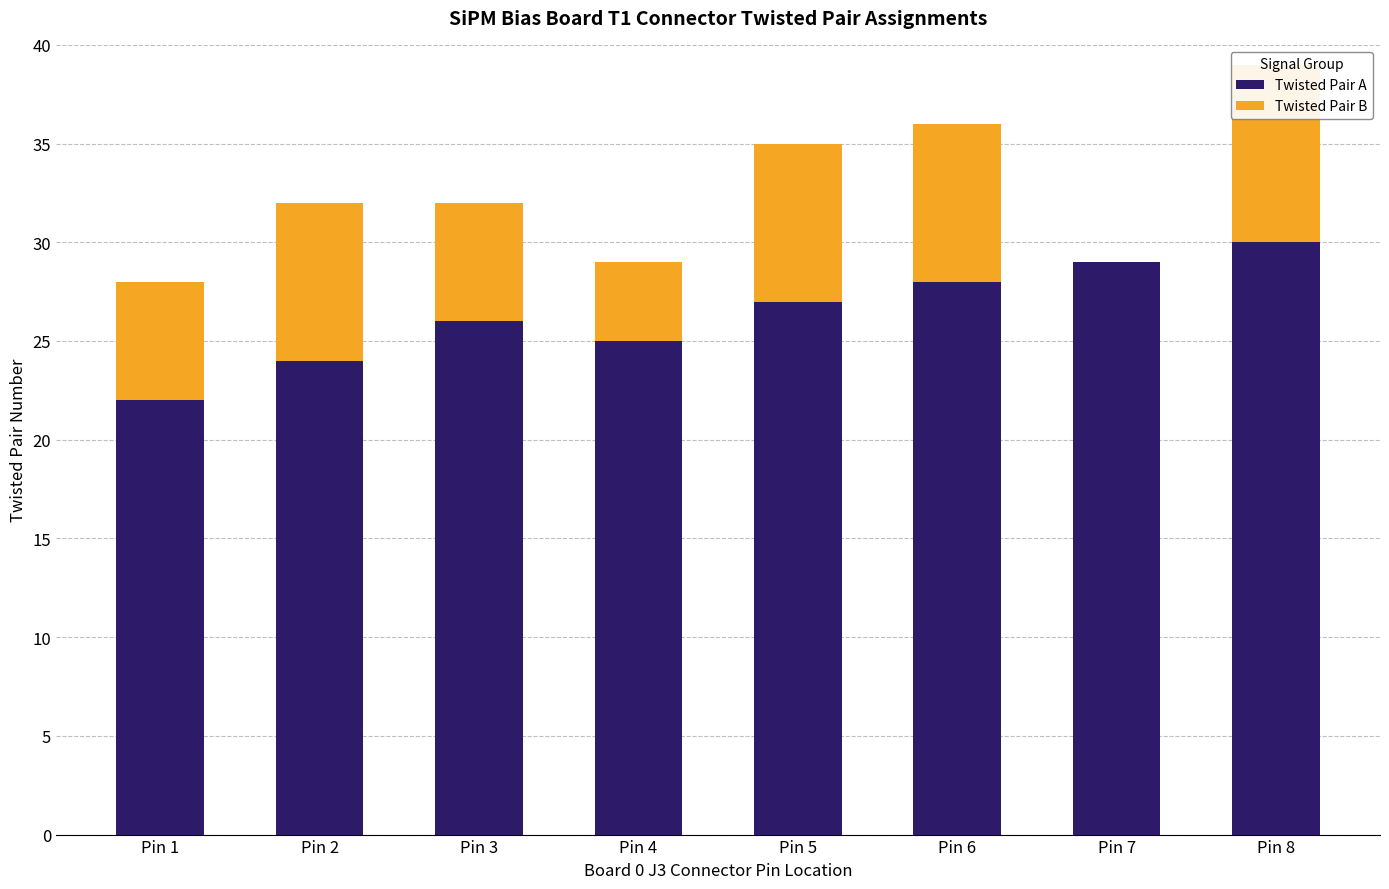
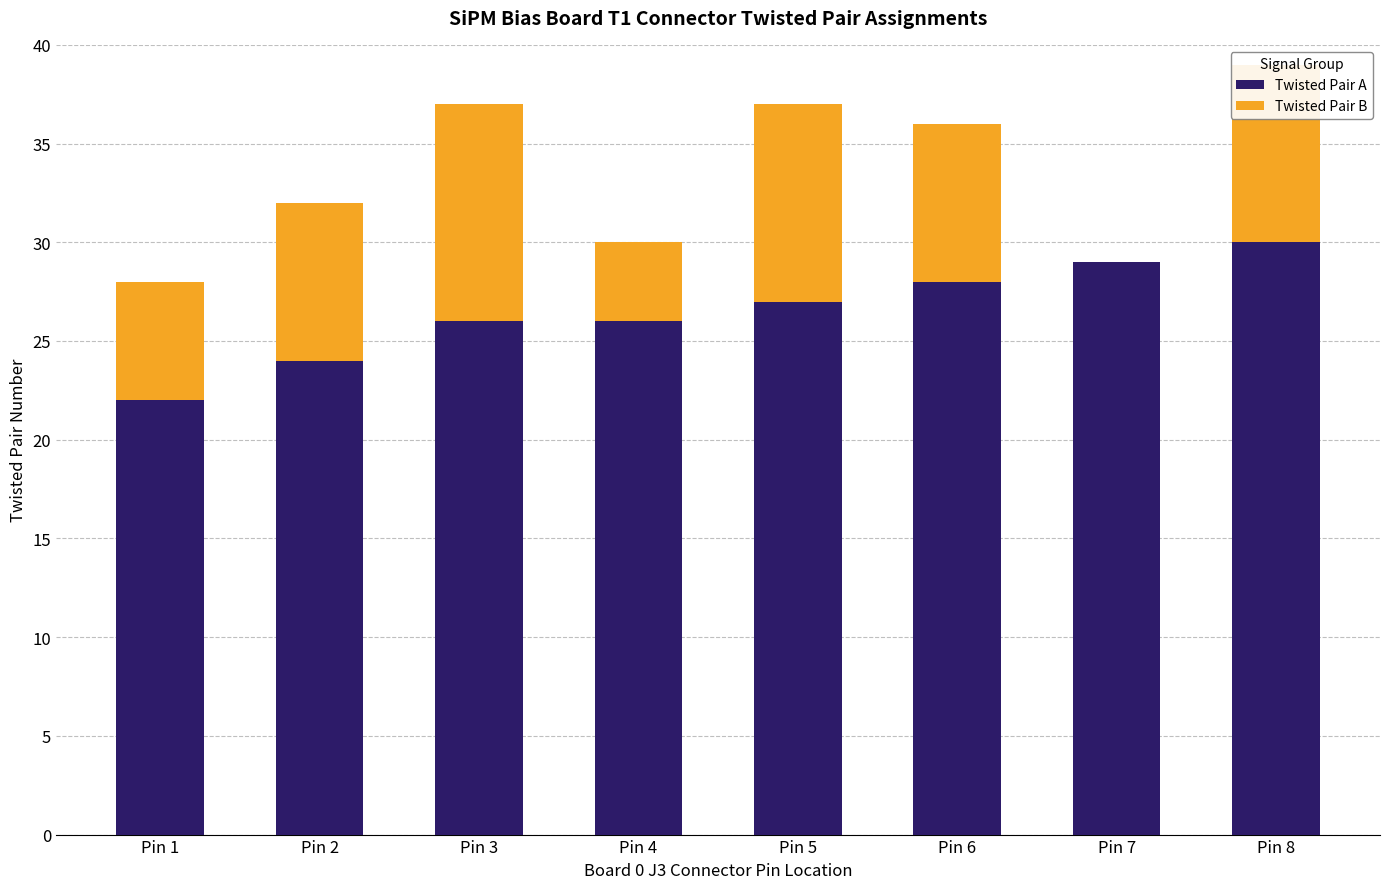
  {
    "Twisted Pair A": {
      "Pin 1": 22,
      "Pin 2": 24,
      "Pin 3": 26,
-     "Pin 4": 25,
+     "Pin 4": 26,
      "Pin 5": 27,
      "Pin 6": 28,
      "Pin 7": 29,
      "Pin 8": 30
    },
    "Twisted Pair B": {
      "Pin 1": 6,
      "Pin 2": 8,
-     "Pin 3": 6,
+     "Pin 3": 11,
      "Pin 4": 4,
-     "Pin 5": 8,
+     "Pin 5": 10,
      "Pin 6": 8,
      "Pin 7": 0
    }
  }
